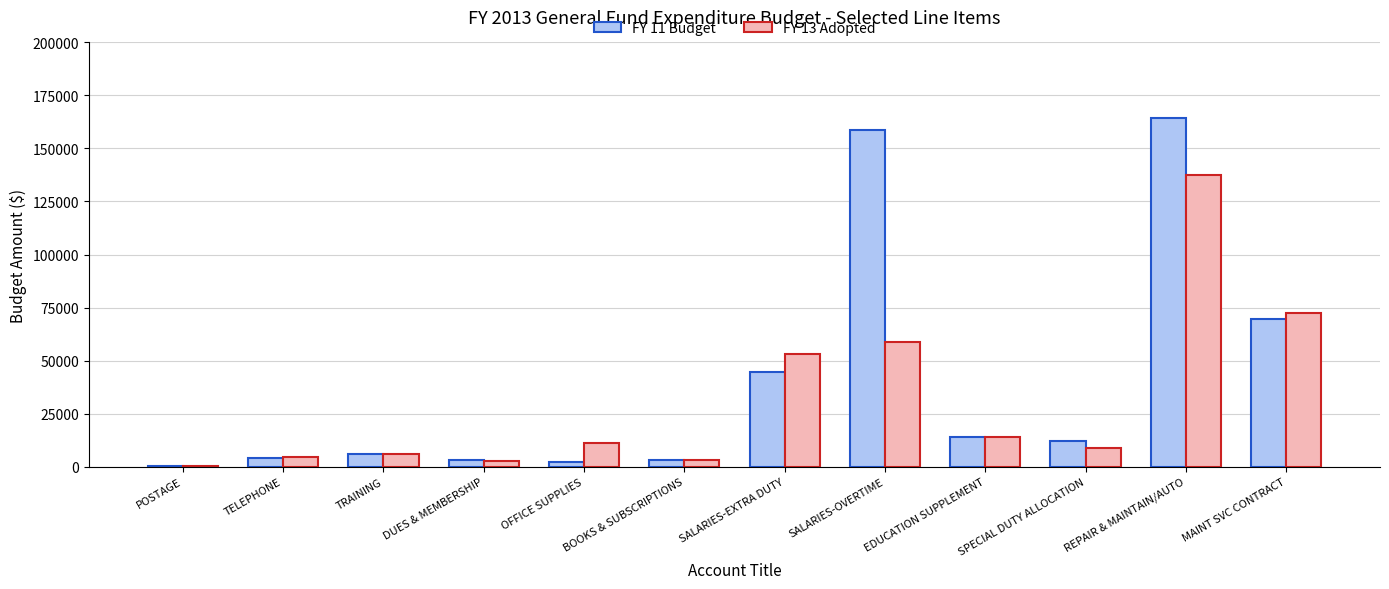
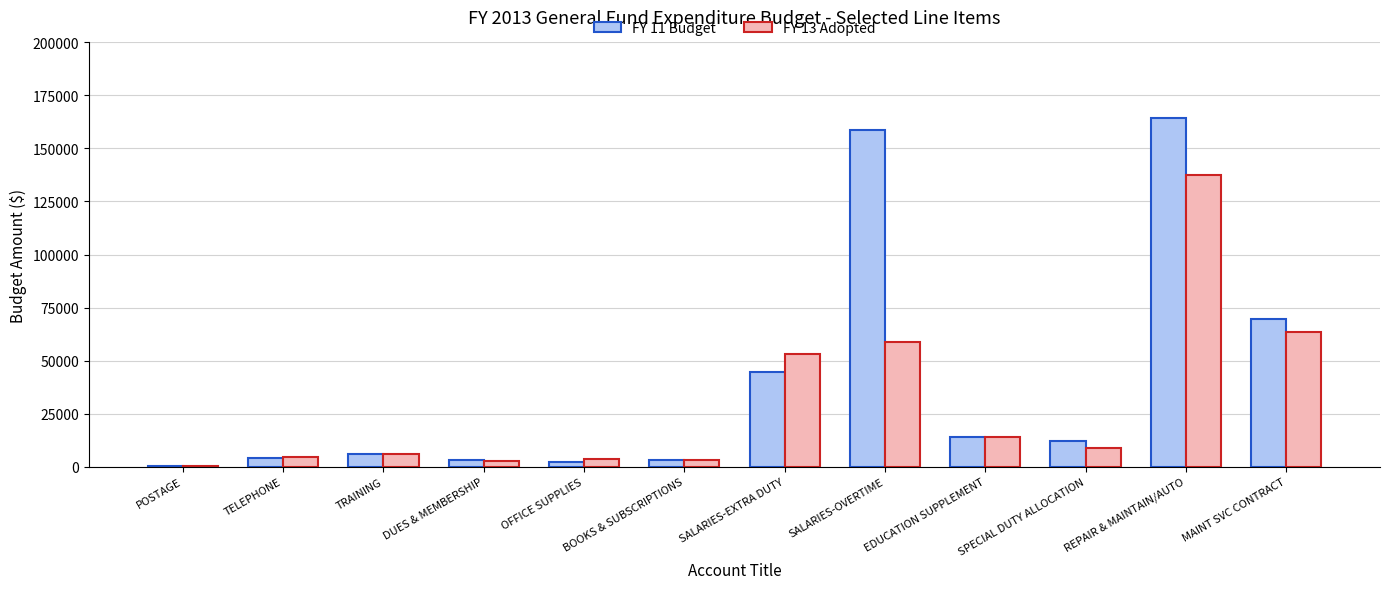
  {
    "FY 11 Budget": {
      "TELEPHONE": 4000,
      "TRAINING": 6000,
      "DUES & MEMBERSHIP": 3000,
      "OFFICE SUPPLIES": 2000,
      "BOOKS & SUBSCRIPTIONS": 3000,
      "SALARIES-EXTRA DUTY": 45000,
      "SALARIES-OVERTIME": 159000,
      "EDUCATION SUPPLEMENT": 14000,
      "SPECIAL DUTY ALLOCATION": 12000,
      "REPAIR & MAINTAIN/AUTO": 165000,
      "MAINT SVC CONTRACT": 70000
    },
    "FY 13 Adopted": {
      "TELEPHONE": 5000,
      "TRAINING": 6000,
      "DUES & MEMBERSHIP": 3000,
-     "OFFICE SUPPLIES": 11000,
+     "OFFICE SUPPLIES": 4000,
      "BOOKS & SUBSCRIPTIONS": 3000,
      "SALARIES-EXTRA DUTY": 53000,
      "SALARIES-OVERTIME": 59000,
      "EDUCATION SUPPLEMENT": 14000,
      "SPECIAL DUTY ALLOCATION": 9000,
      "REPAIR & MAINTAIN/AUTO": 138000,
-     "MAINT SVC CONTRACT": 72000
+     "MAINT SVC CONTRACT": 63000
    }
  }
